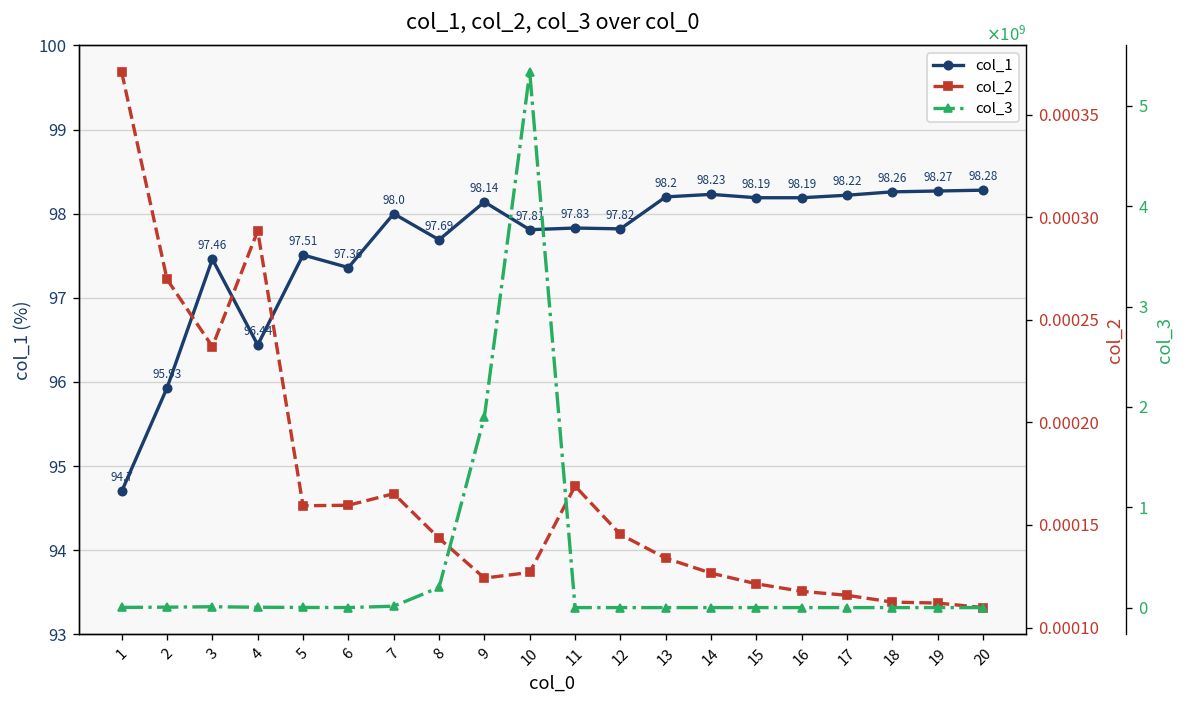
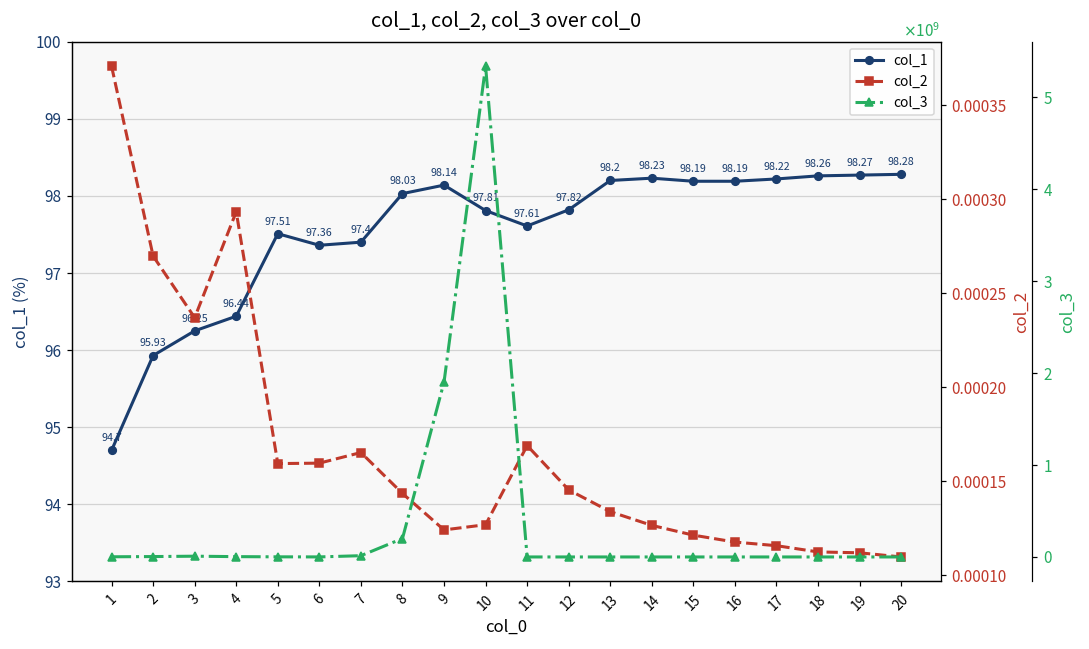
  {
    "col_1": {
      "1": 94.7,
      "2": 95.93,
-     "3": 97.46,
+     "3": 96.25,
      "4": 96.44,
      "5": 97.51,
      "6": 97.36,
-     "7": 98.0,
-     "8": 97.69,
+     "7": 97.4,
+     "8": 98.03,
      "9": 98.14,
      "10": 97.81,
-     "11": 97.83,
+     "11": 97.61,
      "12": 97.82,
      "13": 98.2,
      "14": 98.23,
      "15": 98.19,
      "16": 98.19,
      "17": 98.22,
      "18": 98.26,
      "19": 98.27,
      "20": 98.28
    }
  }
